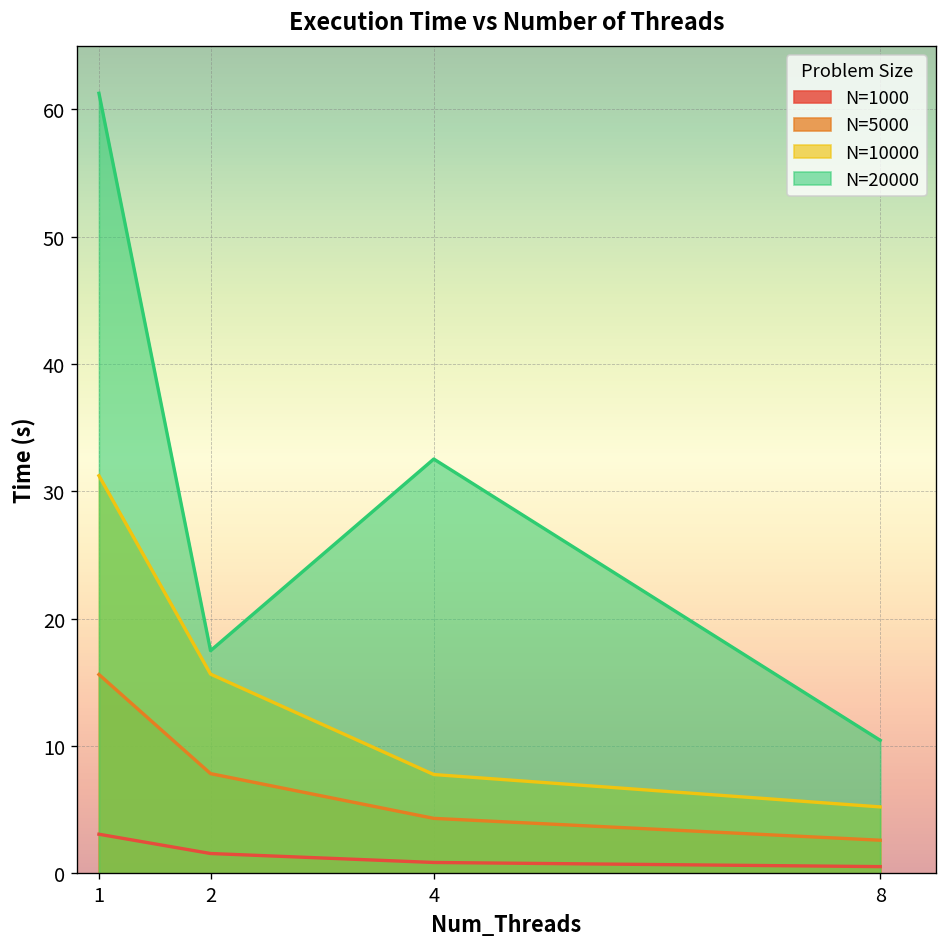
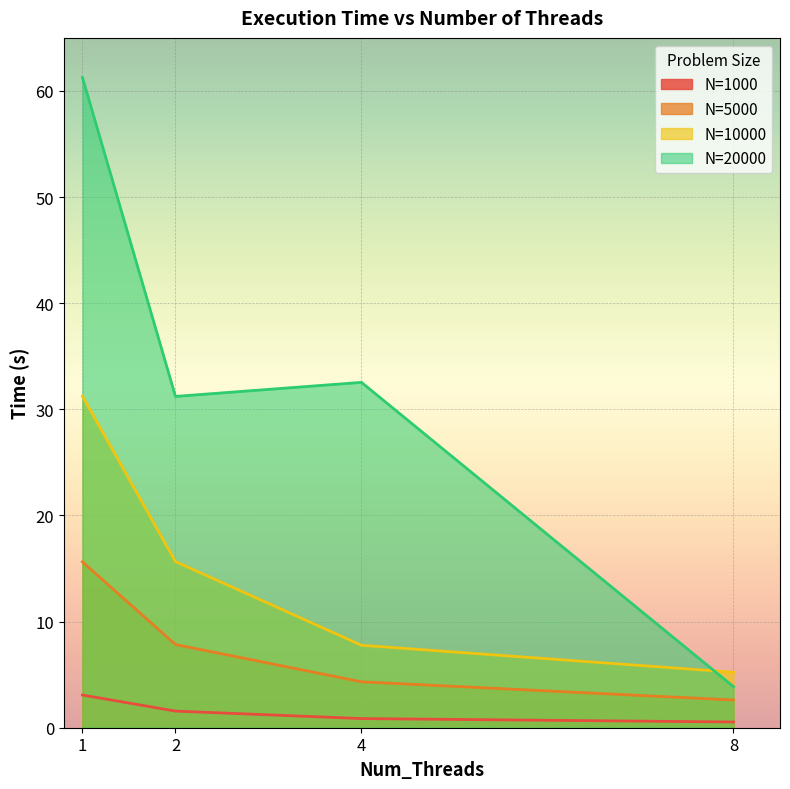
  {
    "N=10000": {
      "1": 31.2,
      "2": 15.7,
      "4": 7.8,
      "8": 5.2
    },
    "N=20000": {
      "1": 61.3,
-     "2": 17.5,
+     "2": 31.2,
      "4": 32.5,
-     "8": 10.5
+     "8": 3.9
    }
  }
